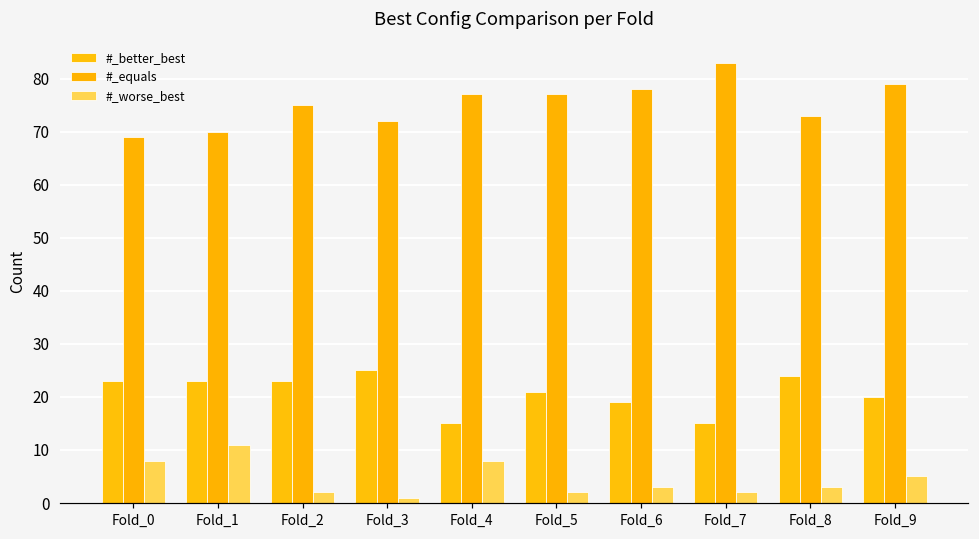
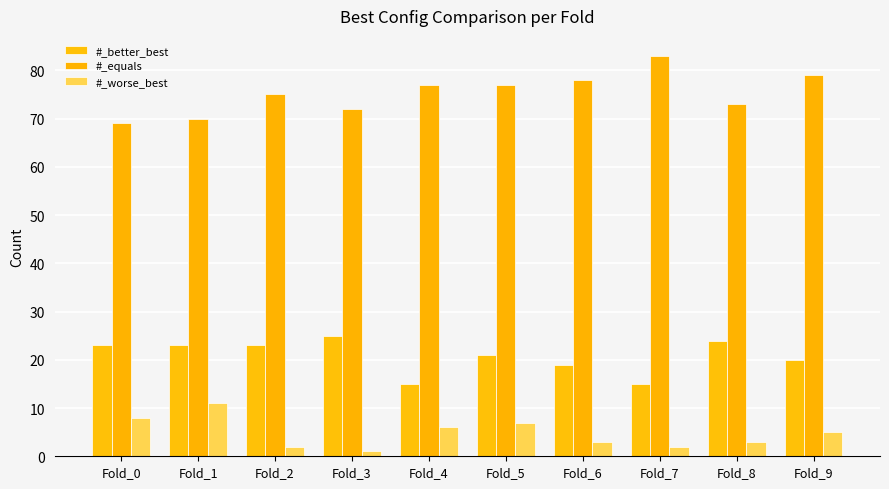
  {
    "#_worse_best": {
      "Fold_0": 8,
      "Fold_1": 11,
      "Fold_2": 2,
      "Fold_3": 1,
-     "Fold_4": 8,
-     "Fold_5": 2,
+     "Fold_4": 6,
+     "Fold_5": 7,
      "Fold_6": 3,
      "Fold_7": 2,
      "Fold_8": 3,
      "Fold_9": 5
    }
  }
